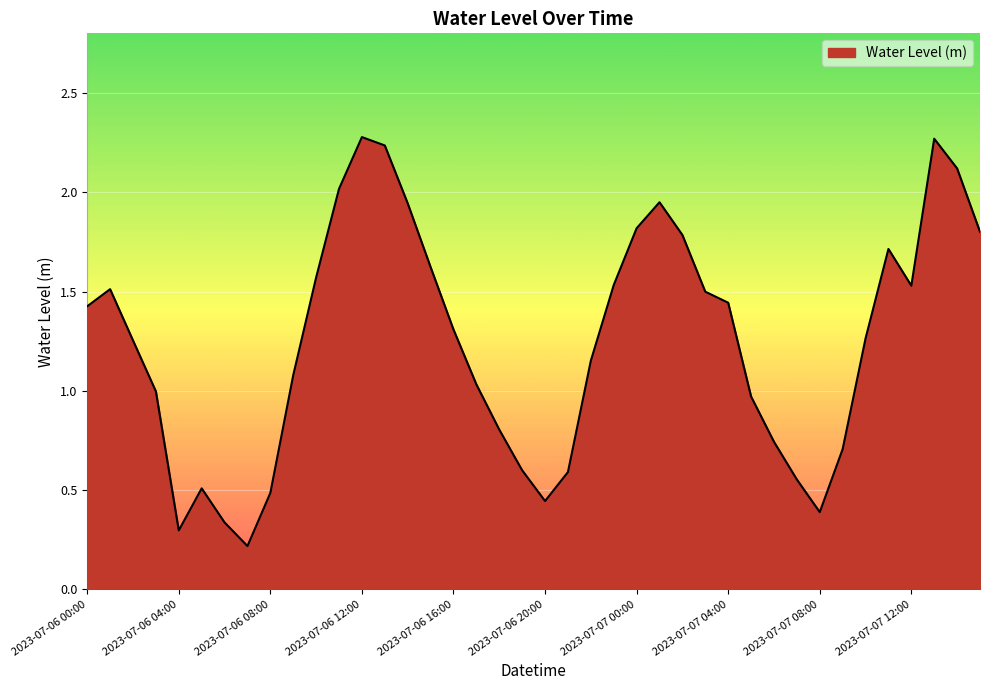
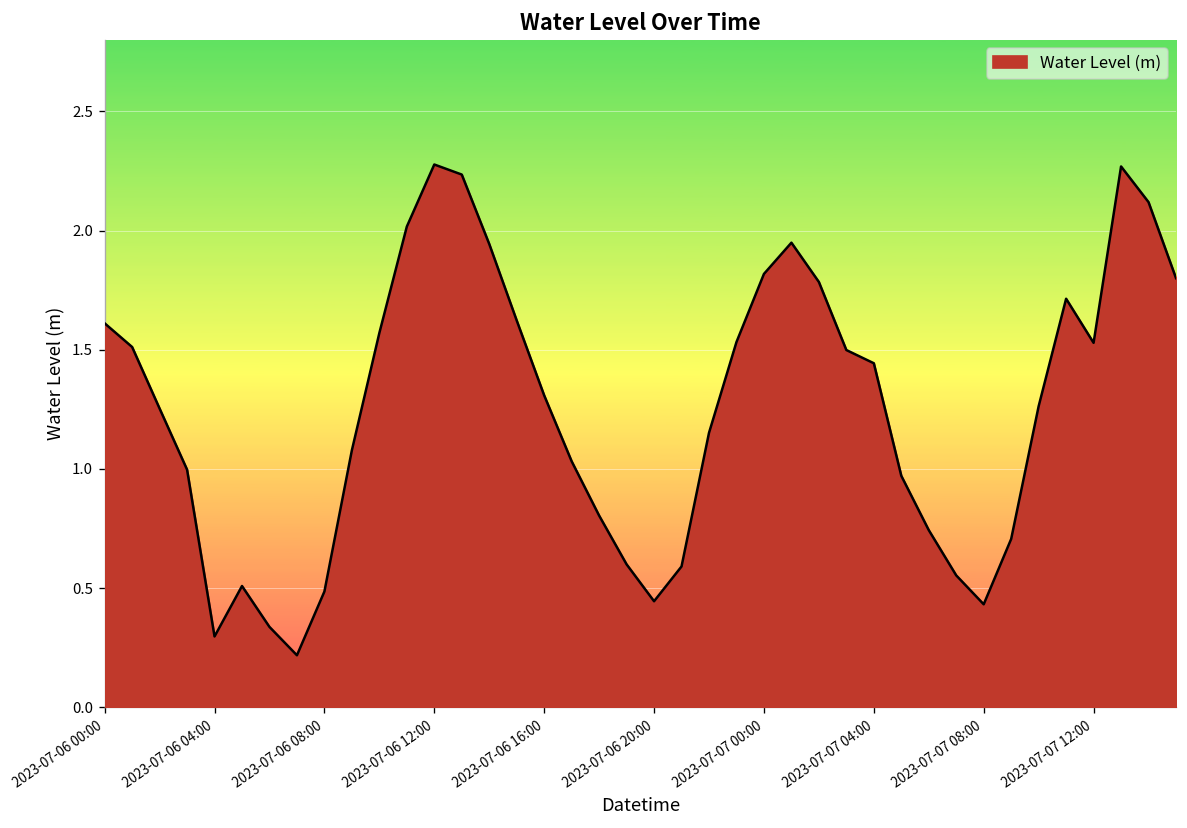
  {
-   "2023-07-06 00:00": 1.43,
+   "2023-07-06 00:00": 1.61,
    "2023-07-06 04:00": 0.30,
    "2023-07-06 08:00": 0.49,
    "2023-07-06 12:00": 2.28,
    "2023-07-06 16:00": 1.31,
    "2023-07-06 20:00": 0.44,
    "2023-07-07 00:00": 1.82,
    "2023-07-07 04:00": 1.44,
-   "2023-07-07 08:00": 0.39,
+   "2023-07-07 08:00": 0.43,
    "2023-07-07 12:00": 1.53
  }
